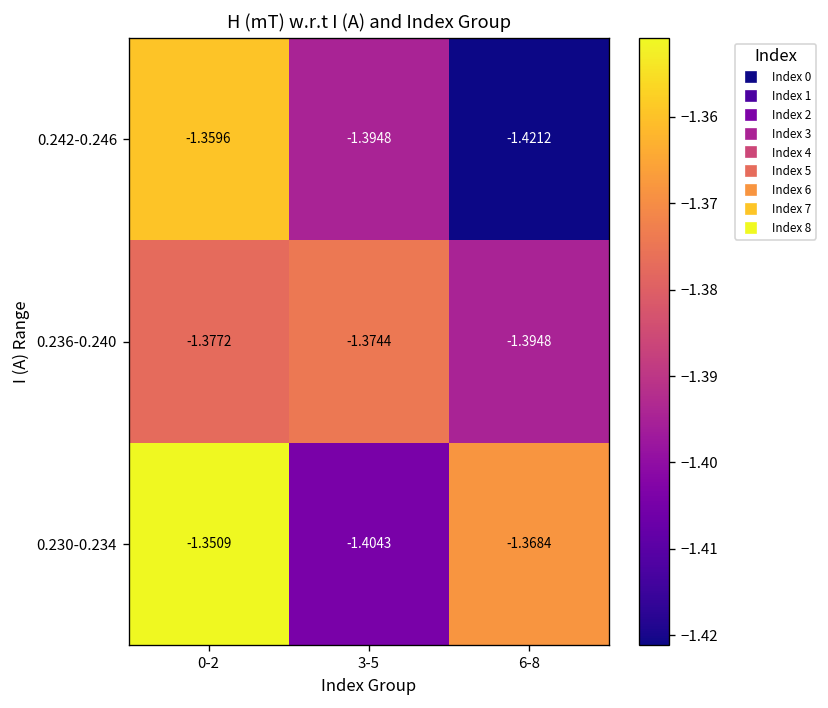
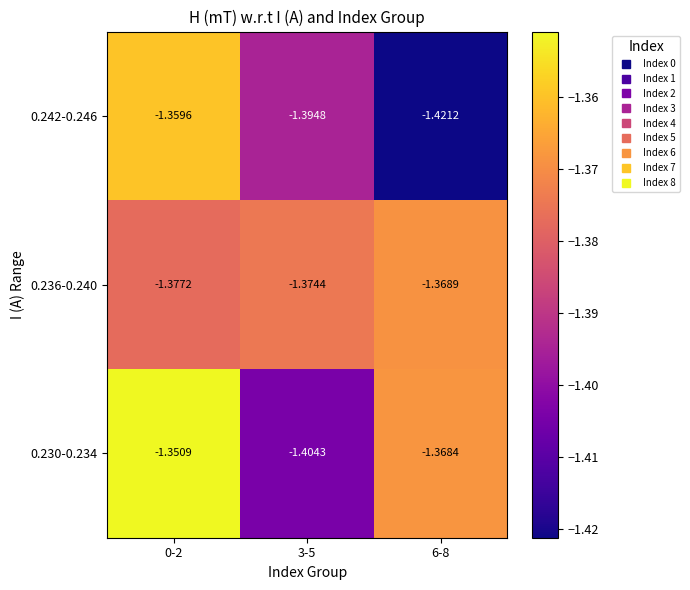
  {
    "0.242-0.246": {
      "0-2": -1.3596,
      "3-5": -1.3948,
      "6-8": -1.4212
    },
    "0.236-0.240": {
      "0-2": -1.3772,
      "3-5": -1.3744,
-     "6-8": -1.3948
+     "6-8": -1.3689
    },
    "0.230-0.234": {
      "0-2": -1.3509,
      "3-5": -1.4043,
      "6-8": -1.3684
    }
  }
